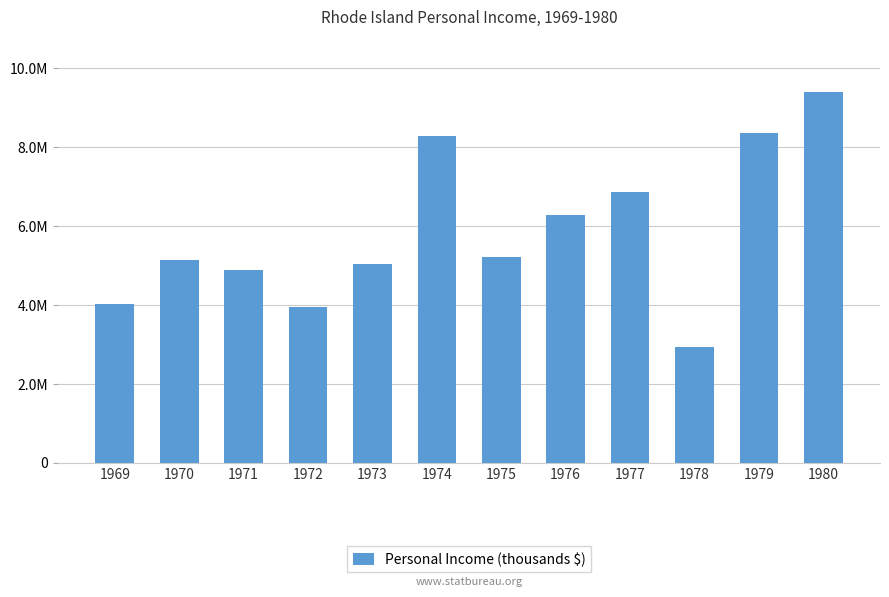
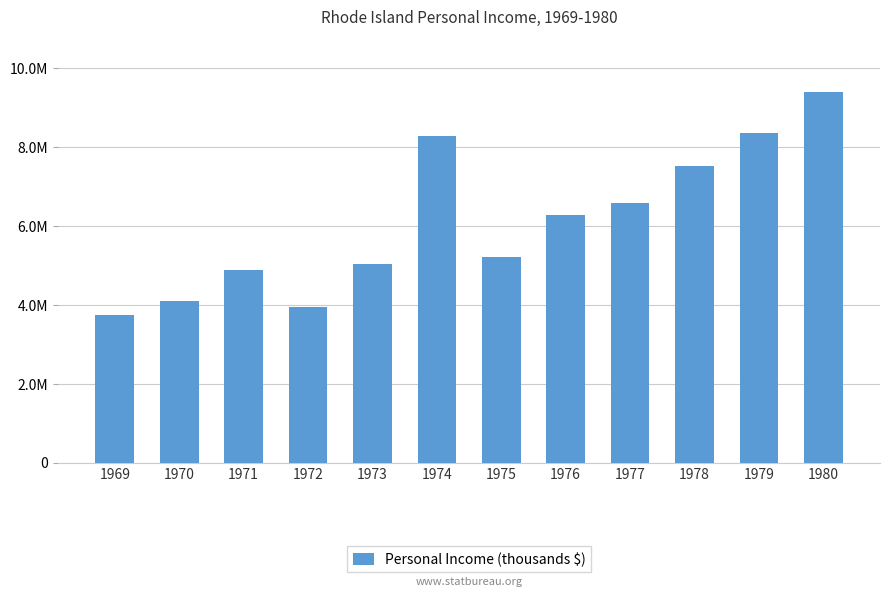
  {
-   "1969": 4000000,
-   "1970": 5100000,
+   "1969": 3700000,
+   "1970": 4100000,
    "1971": 4900000,
    "1972": 4000000,
    "1973": 5000000,
    "1974": 8300000,
    "1975": 5200000,
    "1976": 6300000,
-   "1977": 6900000,
-   "1978": 2900000,
+   "1977": 6600000,
+   "1978": 7500000,
    "1979": 8400000,
    "1980": 9400000
  }
